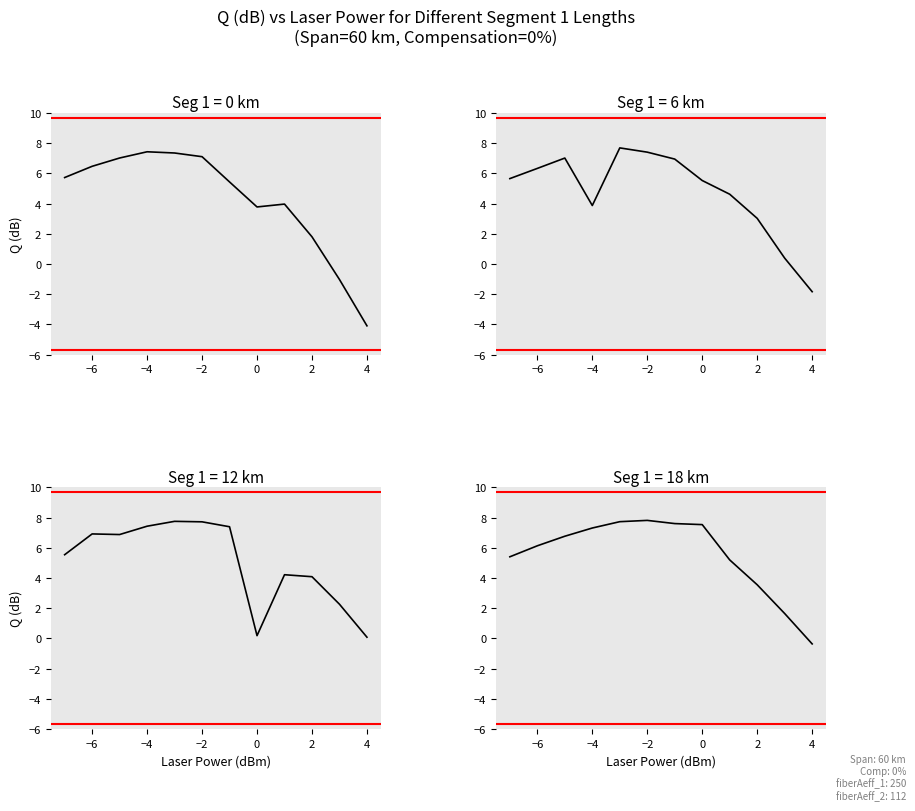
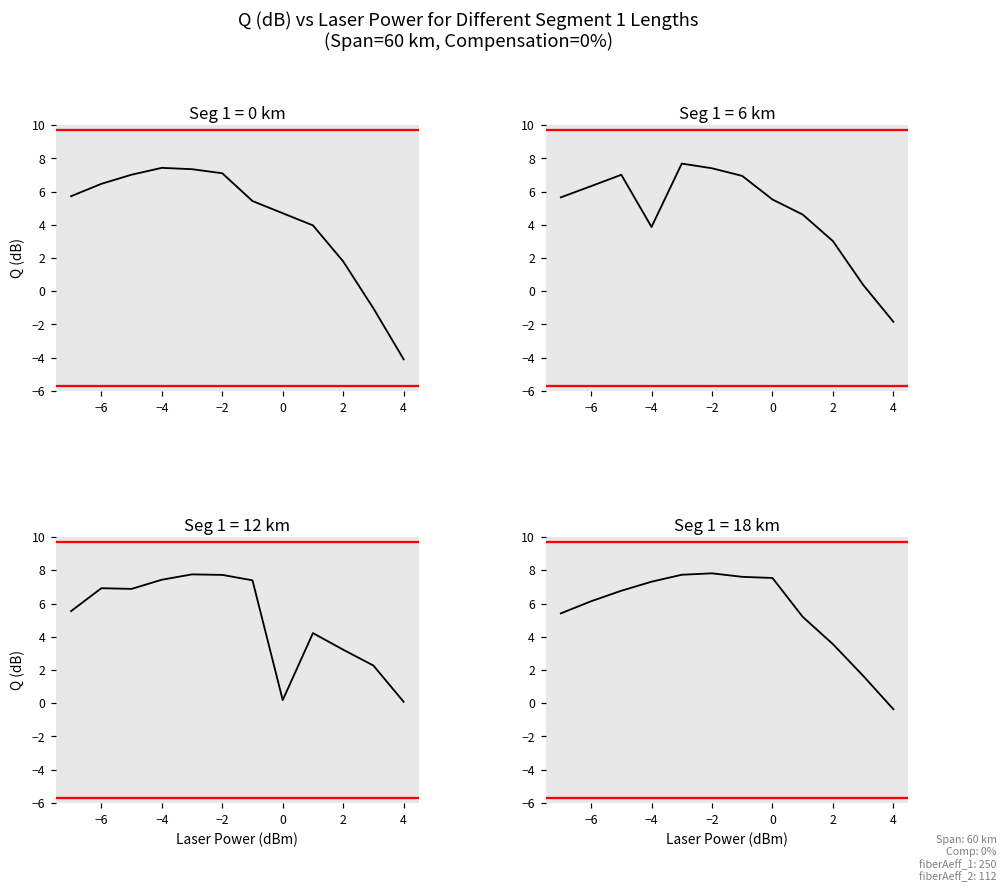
  {
    "Seg 1 = 0 km": {
      "−6": 6.5,
      "−4": 7.4,
      "−2": 7.1,
-     "0": 3.8,
+     "0": 4.7,
      "2": 1.8,
      "4": -4.1
    },
    "Seg 1 = 6 km": {
      "−6": 6.3,
      "−4": 3.9,
      "−2": 7.4,
      "0": 5.5,
      "2": 3.0,
      "4": -1.8
    },
    "Seg 1 = 12 km": {
      "−6": 6.9,
      "−4": 7.4,
      "−2": 7.7,
      "0": 0.2,
-     "2": 4.1,
+     "2": 3.2,
      "4": 0.1
    },
    "Seg 1 = 18 km": {
      "−6": 6.1,
      "−4": 7.3,
      "−2": 7.8,
      "0": 7.5,
      "2": 3.6,
      "4": -0.4
    }
  }
